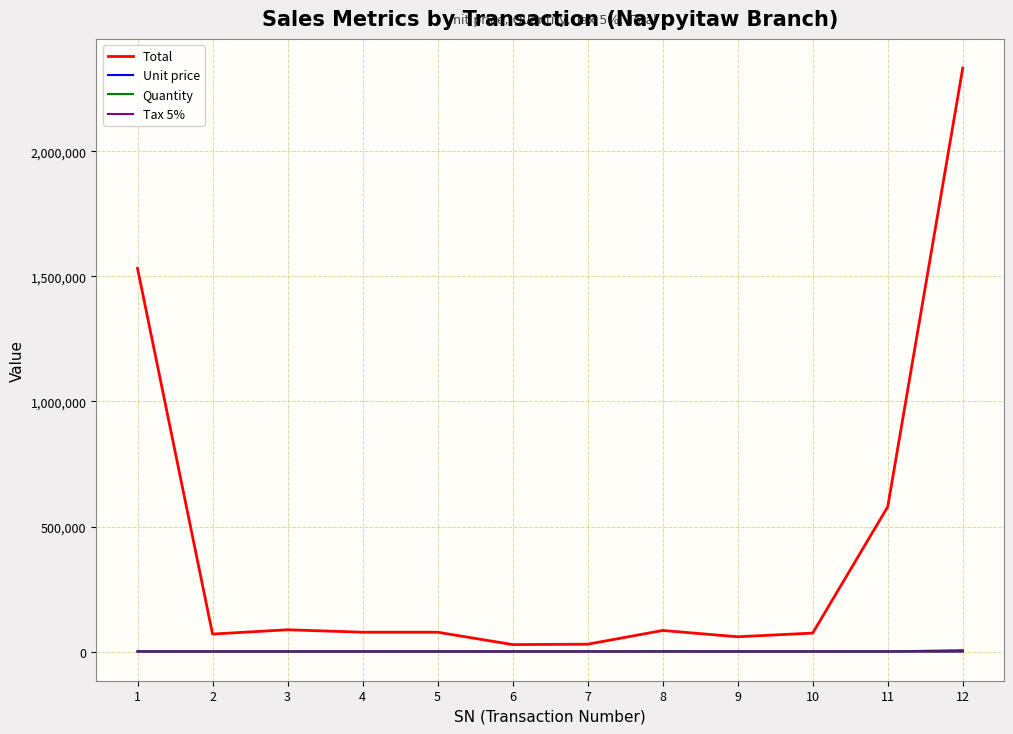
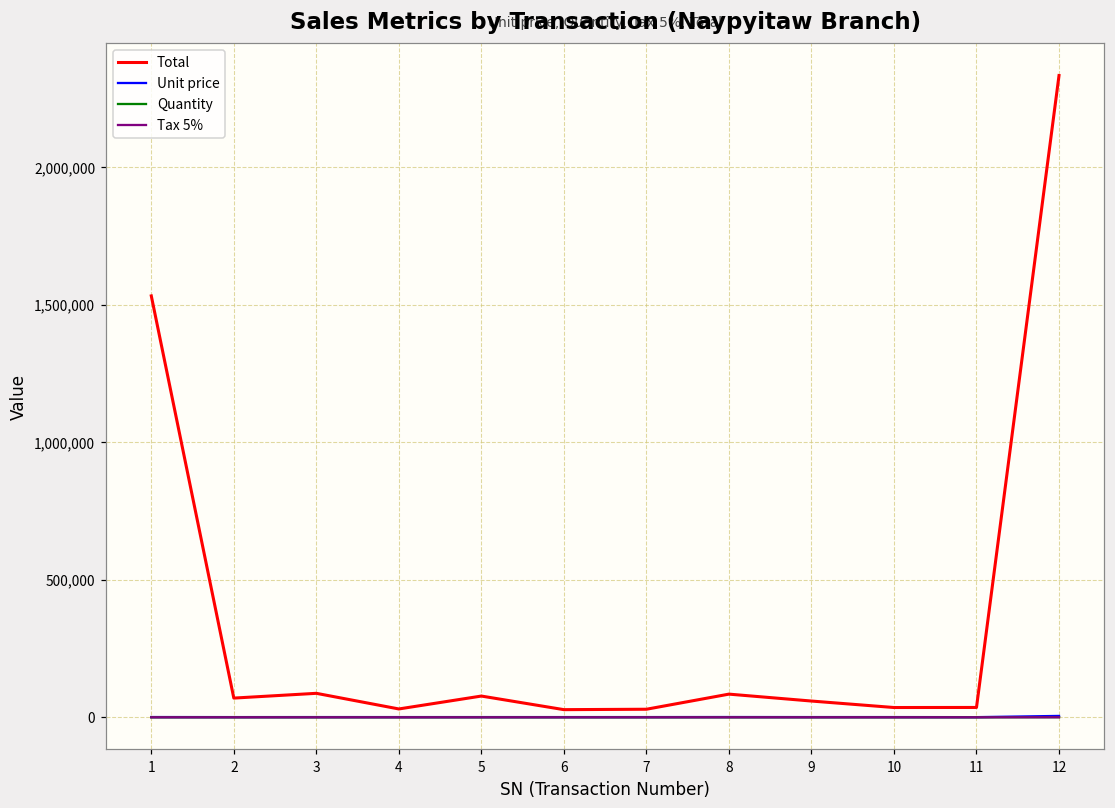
  {
    "Total": {
      "1": "1,530,000",
      "2": "70,000",
      "3": "90,000",
-     "4": "80,000",
+     "4": "30,000",
      "5": "80,000",
      "6": "30,000",
      "7": "30,000",
      "8": "80,000",
      "9": "60,000",
-     "10": "70,000",
-     "11": "580,000",
+     "10": "40,000",
+     "11": "40,000",
      "12": "2,330,000"
    }
  }
